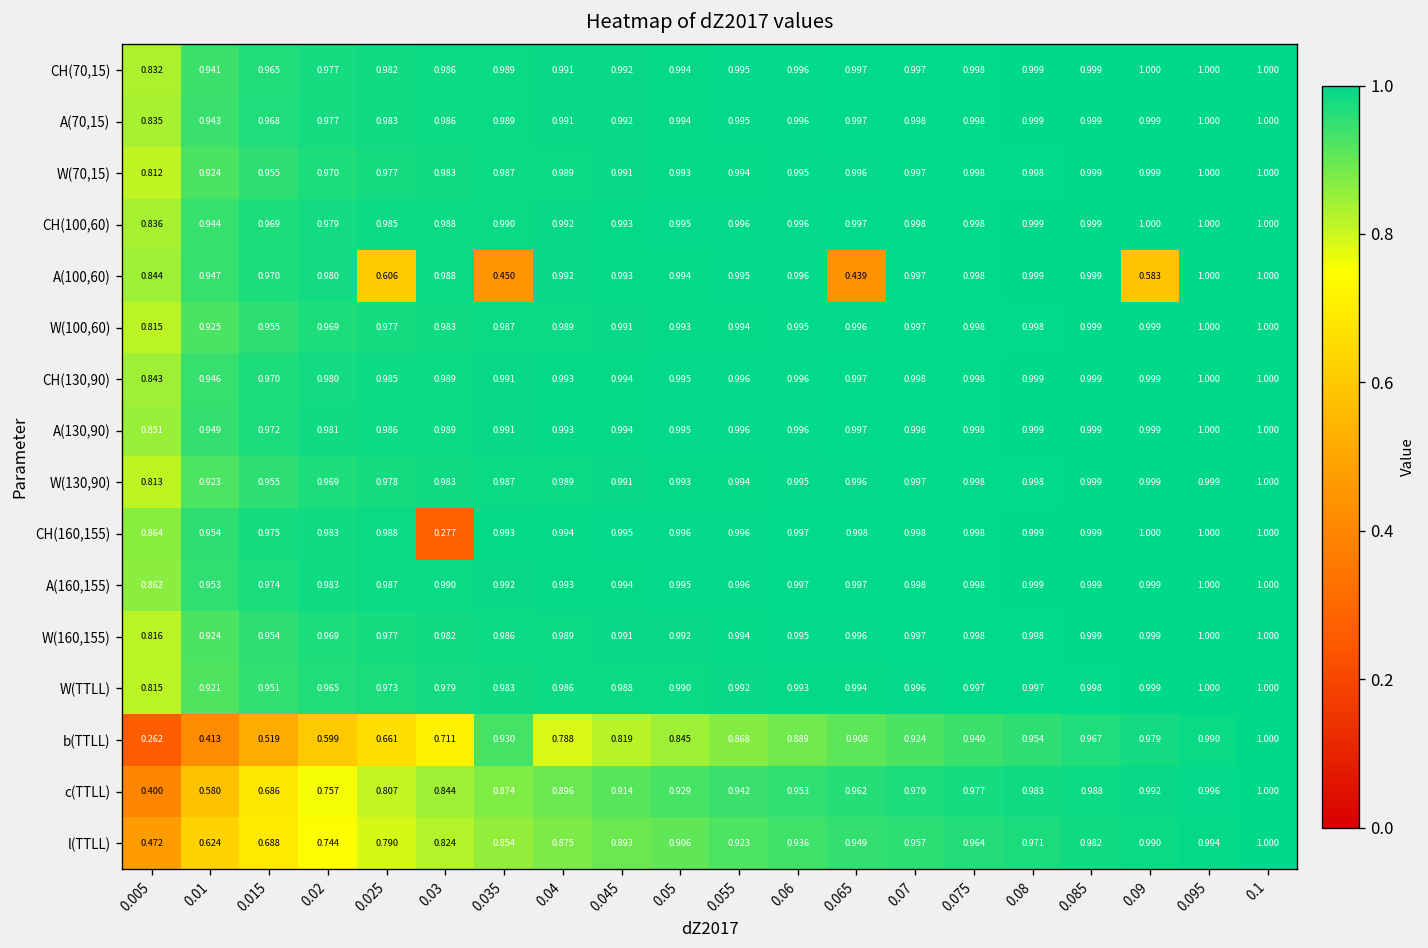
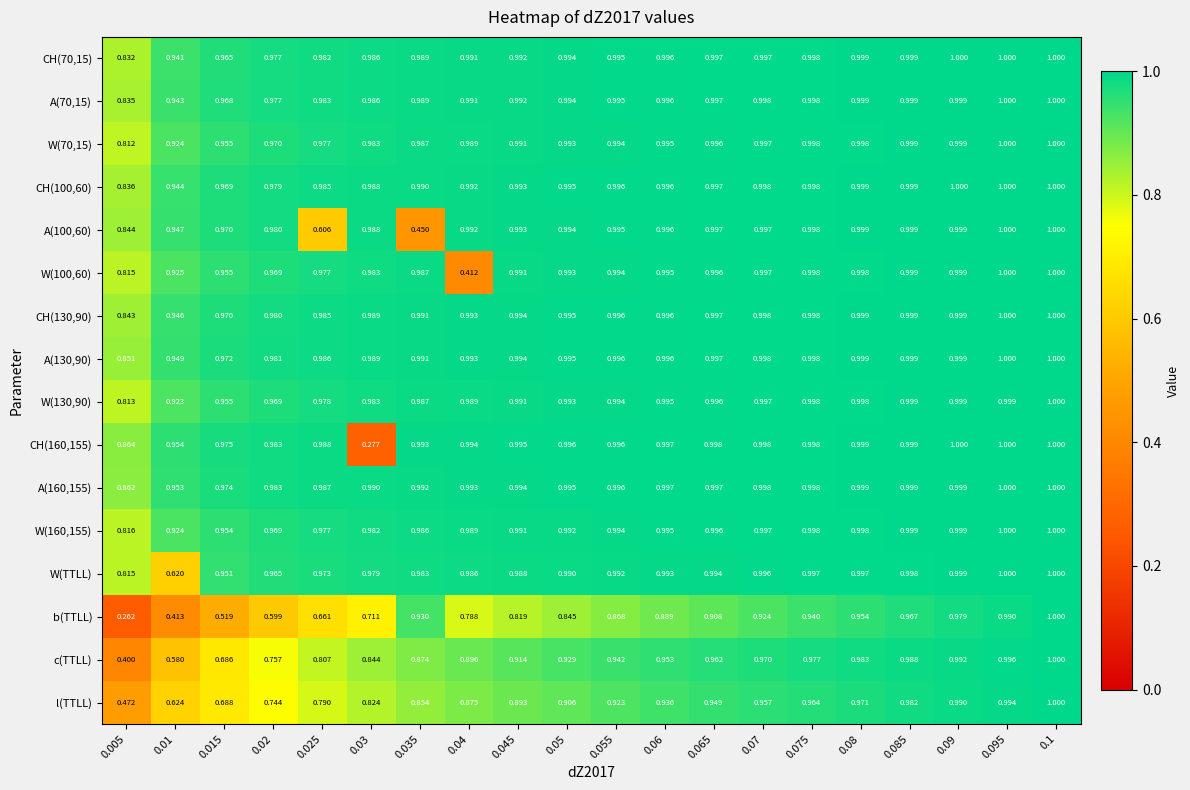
  {
    "A(100,60)": {
      "0.005": 0.844,
      "0.01": 0.947,
      "0.015": 0.970,
      "0.02": 0.980,
      "0.025": 0.606,
      "0.03": 0.988,
      "0.035": 0.450,
      "0.04": 0.992,
      "0.045": 0.993,
      "0.05": 0.994,
      "0.055": 0.995,
      "0.06": 0.996,
-     "0.065": 0.439,
+     "0.065": 0.997,
      "0.07": 0.997,
      "0.075": 0.998,
      "0.08": 0.999,
      "0.085": 0.999,
-     "0.09": 0.583,
+     "0.09": 0.999,
      "0.095": 1.000,
      "0.1": 1.000
    },
    "W(100,60)": {
      "0.005": 0.815,
      "0.01": 0.925,
      "0.015": 0.955,
      "0.02": 0.969,
      "0.025": 0.977,
      "0.03": 0.983,
      "0.035": 0.987,
-     "0.04": 0.989,
+     "0.04": 0.412,
      "0.045": 0.991,
      "0.05": 0.993,
      "0.055": 0.994,
      "0.06": 0.995,
      "0.065": 0.996,
      "0.07": 0.997,
      "0.075": 0.998,
      "0.08": 0.998,
      "0.085": 0.999,
      "0.09": 0.999,
      "0.095": 1.000,
      "0.1": 1.000
    },
    "W(TTLL)": {
      "0.005": 0.815,
-     "0.01": 0.921,
+     "0.01": 0.620,
      "0.015": 0.951,
      "0.02": 0.965,
      "0.025": 0.973,
      "0.03": 0.979,
      "0.035": 0.983,
      "0.04": 0.986,
      "0.045": 0.988,
      "0.05": 0.990,
      "0.055": 0.992,
      "0.06": 0.993,
      "0.065": 0.994,
      "0.07": 0.996,
      "0.075": 0.997,
      "0.08": 0.997,
      "0.085": 0.998,
      "0.09": 0.999,
      "0.095": 1.000,
      "0.1": 1.000
    }
  }
